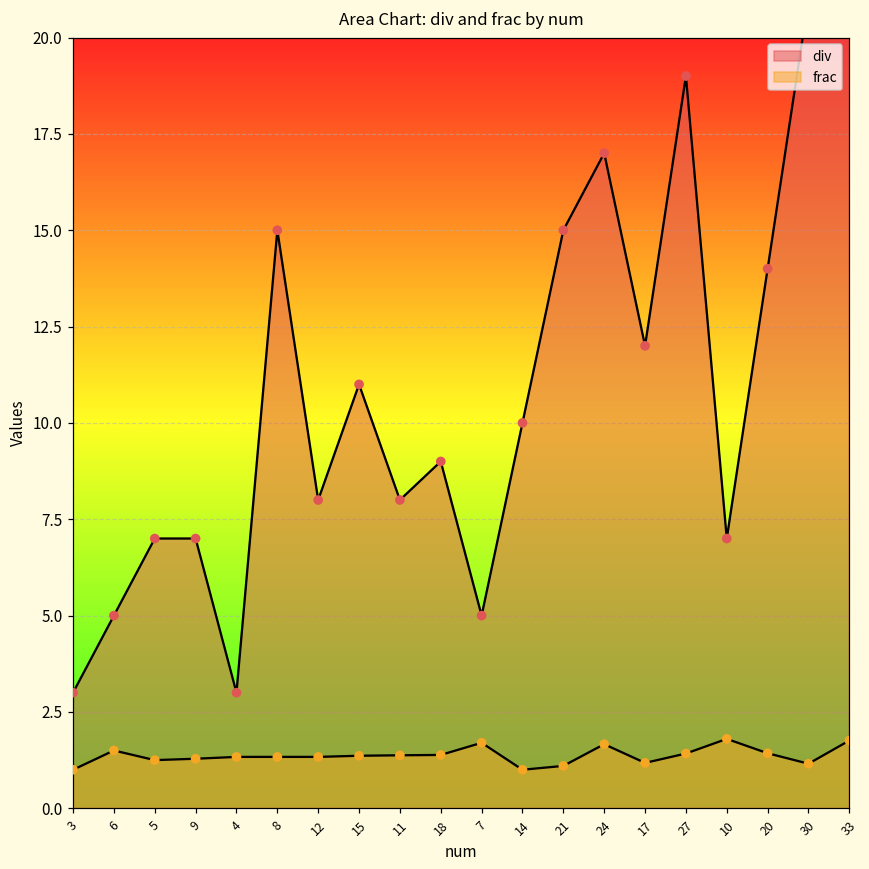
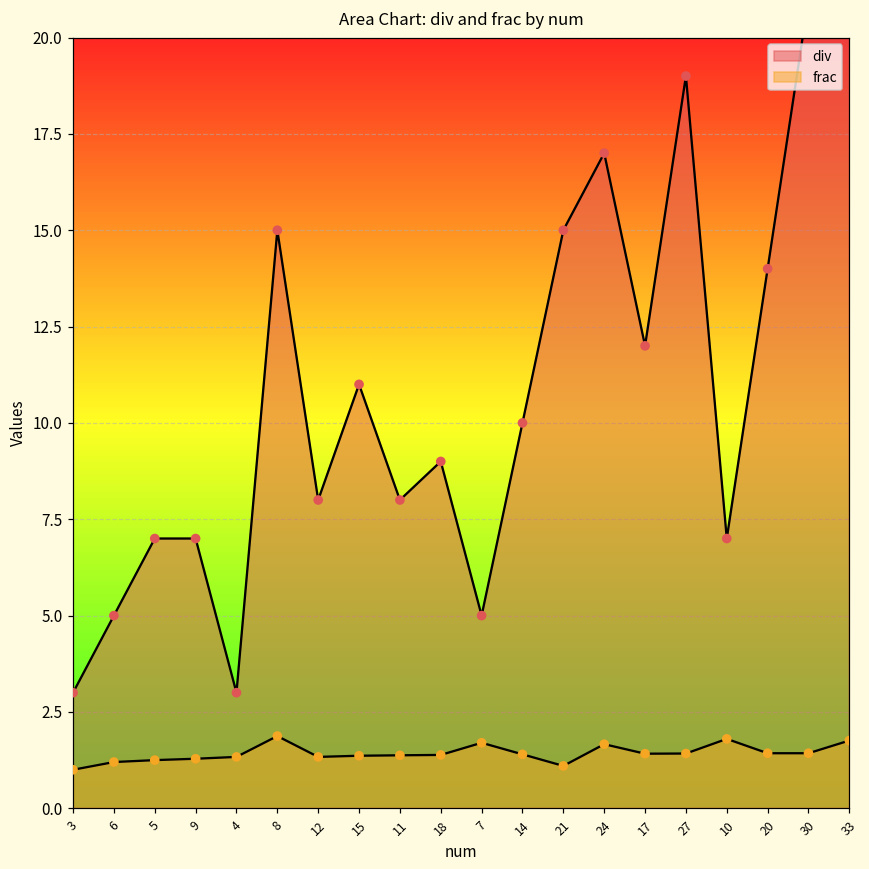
  {
    "div": {
      "3": 3.0,
      "6": 5.0,
      "5": 7.0,
      "9": 7.0,
      "4": 3.0,
      "8": 15.0,
      "12": 8.0,
      "15": 11.0,
      "11": 8.0,
      "18": 9.0,
      "7": 5.0,
      "14": 10.0,
      "21": 15.0,
      "24": 17.0,
      "17": 12.0,
      "27": 19.0,
      "10": 7.0,
      "20": 14.0
    },
    "frac": {
      "3": 1.0,
-     "6": 1.5,
+     "6": 1.2,
      "5": 1.3,
      "9": 1.3,
      "4": 1.3,
-     "8": 1.3,
+     "8": 1.9,
      "12": 1.3,
      "15": 1.4,
      "11": 1.4,
      "18": 1.4,
      "7": 1.7,
-     "14": 1.0,
+     "14": 1.4,
      "21": 1.1,
      "24": 1.7,
-     "17": 1.2,
+     "17": 1.4,
      "27": 1.4,
      "10": 1.8,
      "20": 1.4,
-     "30": 1.2,
+     "30": 1.4,
      "33": 1.8
    }
  }
